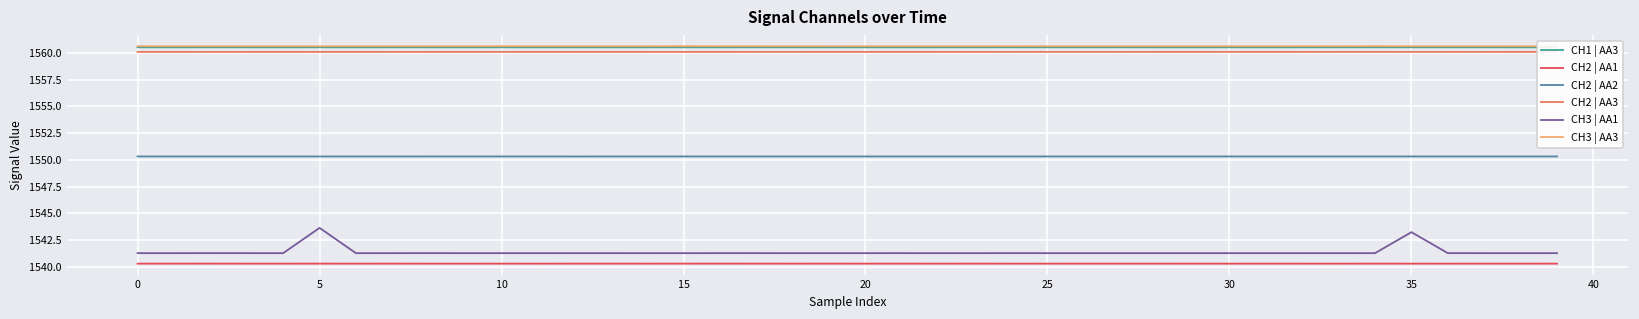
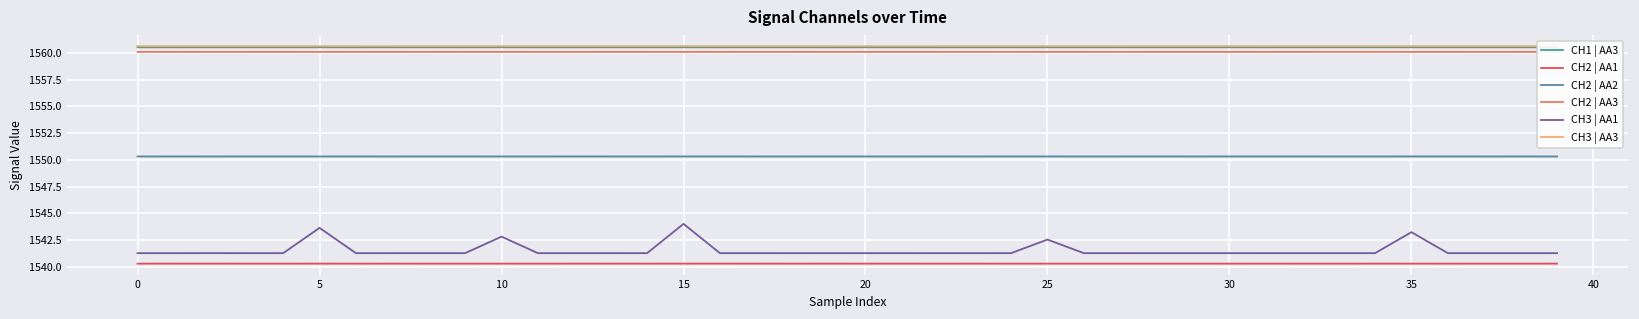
  {
    "CH3 | AA1": {
      "0": 1541,
      "5": 1544,
-     "10": 1541,
-     "15": 1541,
+     "10": 1543,
+     "15": 1544,
      "20": 1541,
-     "25": 1541,
+     "25": 1543,
      "30": 1541,
      "35": 1543
    }
  }
